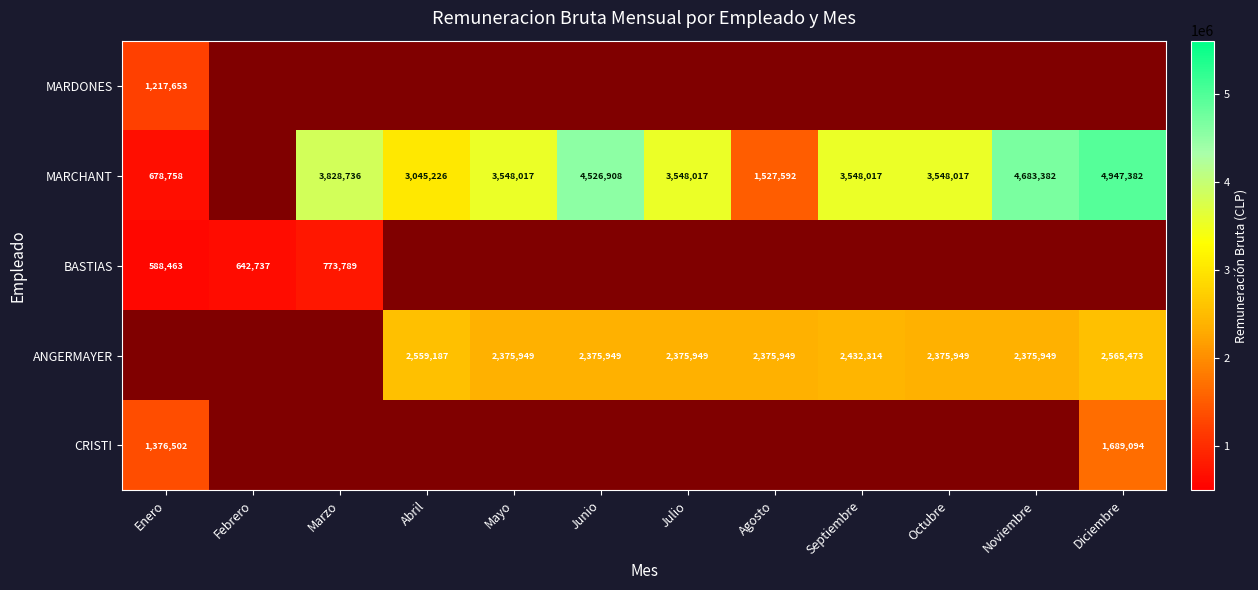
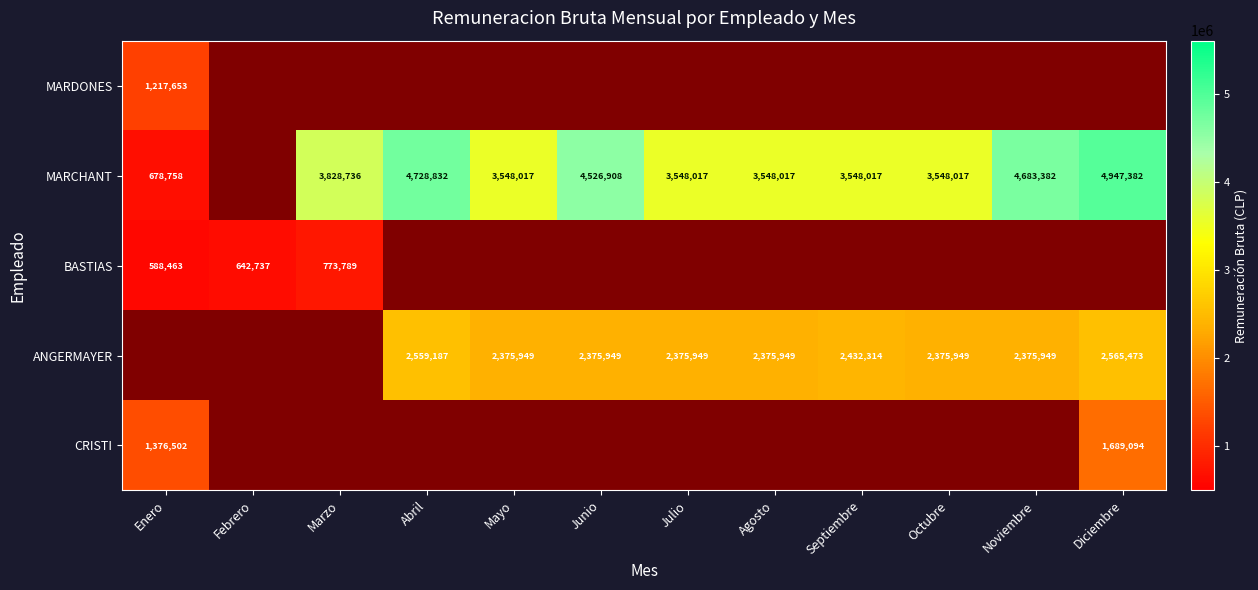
  {
    "MARDONES": {
      "Enero": "1,217,653"
    },
    "MARCHANT": {
      "Enero": "678,758",
      "Marzo": "3,828,736",
-     "Abril": "3,045,226",
+     "Abril": "4,728,832",
      "Mayo": "3,548,017",
      "Junio": "4,526,908",
      "Julio": "3,548,017",
-     "Agosto": "1,527,592",
+     "Agosto": "3,548,017",
      "Septiembre": "3,548,017",
      "Octubre": "3,548,017",
      "Noviembre": "4,683,382",
      "Diciembre": "4,947,382"
    },
    "BASTIAS": {
      "Enero": "588,463",
      "Febrero": "642,737",
      "Marzo": "773,789"
    },
    "ANGERMAYER": {
      "Abril": "2,559,187",
      "Mayo": "2,375,949",
      "Junio": "2,375,949",
      "Julio": "2,375,949",
      "Agosto": "2,375,949",
      "Septiembre": "2,432,314",
      "Octubre": "2,375,949",
      "Noviembre": "2,375,949",
      "Diciembre": "2,565,473"
    },
    "CRISTI": {
      "Enero": "1,376,502",
      "Diciembre": "1,689,094"
    }
  }
